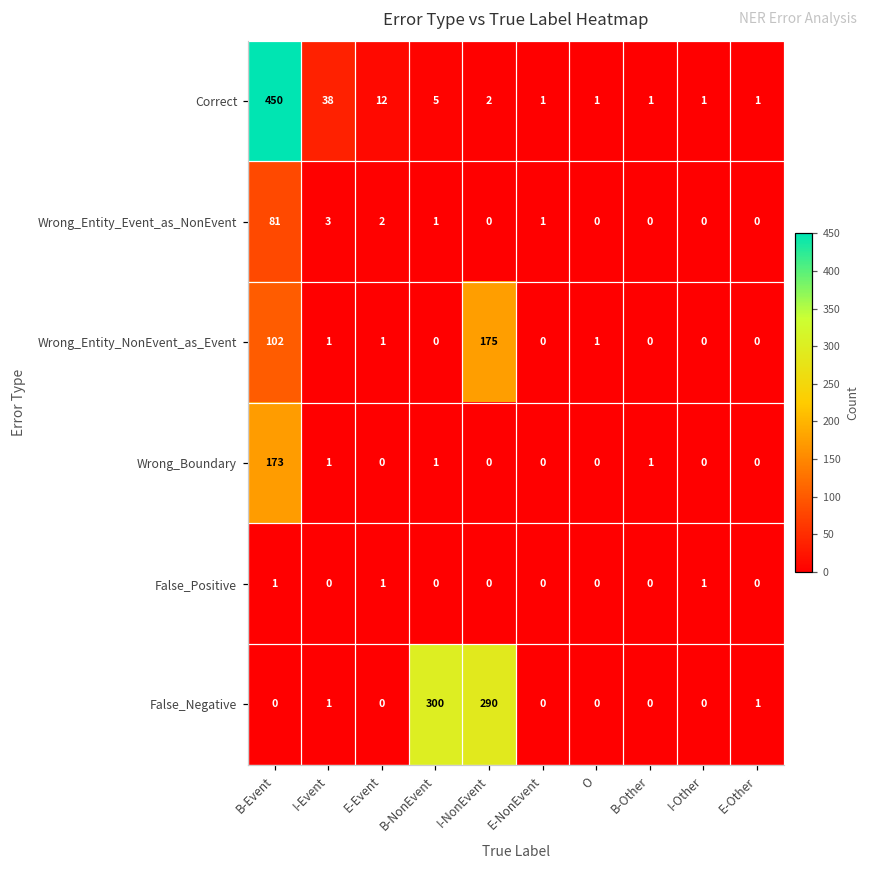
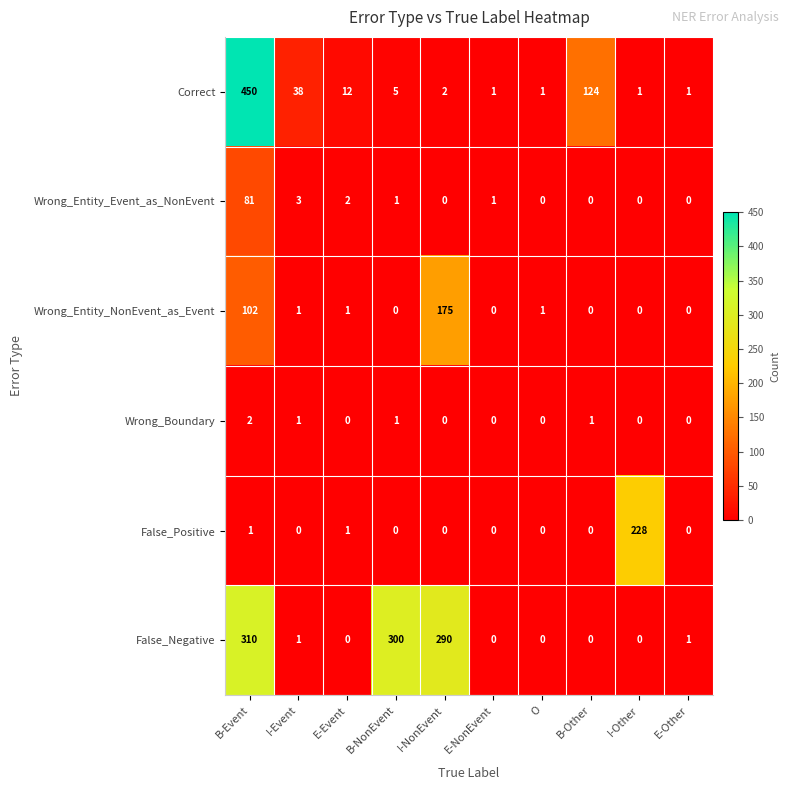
  {
    "Correct": {
      "B-Event": 450,
      "I-Event": 38,
      "E-Event": 12,
      "B-NonEvent": 5,
      "I-NonEvent": 2,
      "E-NonEvent": 1,
      "O": 1,
-     "B-Other": 1,
+     "B-Other": 124,
      "I-Other": 1,
      "E-Other": 1
    },
    "Wrong_Entity_Event_as_NonEvent": {
      "B-Event": 81,
      "I-Event": 3,
      "E-Event": 2,
      "B-NonEvent": 1,
      "I-NonEvent": 0,
      "E-NonEvent": 1,
      "O": 0,
      "B-Other": 0,
      "I-Other": 0,
      "E-Other": 0
    },
    "Wrong_Entity_NonEvent_as_Event": {
      "B-Event": 102,
      "I-Event": 1,
      "E-Event": 1,
      "B-NonEvent": 0,
      "I-NonEvent": 175,
      "E-NonEvent": 0,
      "O": 1,
      "B-Other": 0,
      "I-Other": 0,
      "E-Other": 0
    },
    "Wrong_Boundary": {
-     "B-Event": 173,
+     "B-Event": 2,
      "I-Event": 1,
      "E-Event": 0,
      "B-NonEvent": 1,
      "I-NonEvent": 0,
      "E-NonEvent": 0,
      "O": 0,
      "B-Other": 1,
      "I-Other": 0,
      "E-Other": 0
    },
    "False_Positive": {
      "B-Event": 1,
      "I-Event": 0,
      "E-Event": 1,
      "B-NonEvent": 0,
      "I-NonEvent": 0,
      "E-NonEvent": 0,
      "O": 0,
      "B-Other": 0,
-     "I-Other": 1,
+     "I-Other": 228,
      "E-Other": 0
    },
    "False_Negative": {
-     "B-Event": 0,
+     "B-Event": 310,
      "I-Event": 1,
      "E-Event": 0,
      "B-NonEvent": 300,
      "I-NonEvent": 290,
      "E-NonEvent": 0,
      "O": 0,
      "B-Other": 0,
      "I-Other": 0,
      "E-Other": 1
    }
  }
